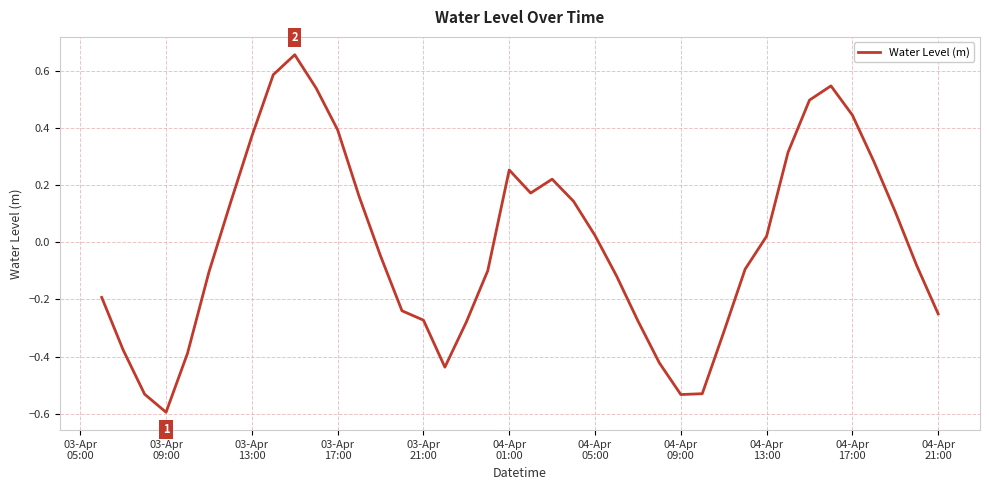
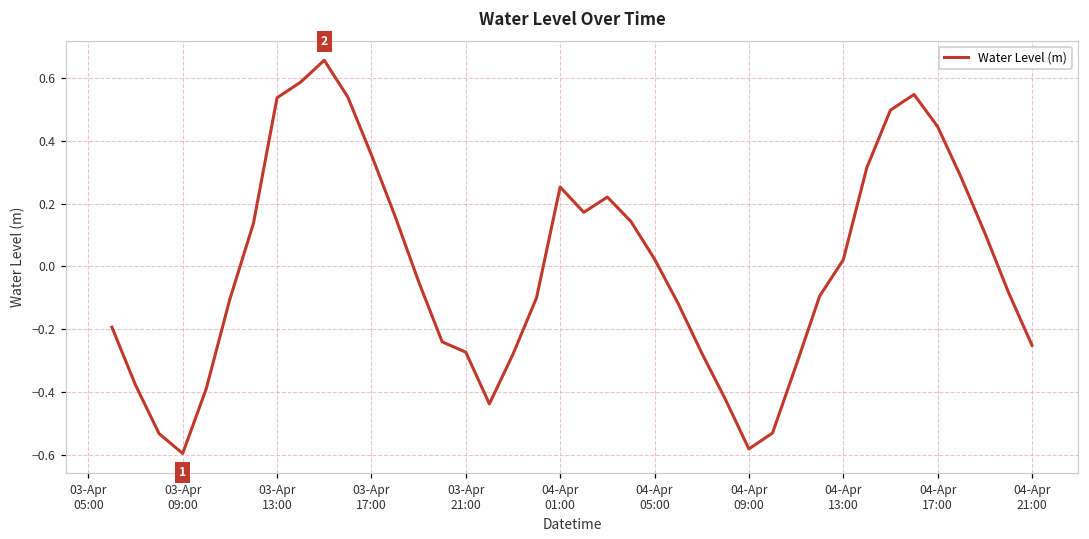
  {
-   "03-Apr 13:00": 0.37,
-   "03-Apr 17:00": 0.39,
+   "03-Apr 13:00": 0.54,
+   "03-Apr 17:00": 0.35,
    "03-Apr 21:00": -0.27,
    "04-Apr 01:00": 0.25,
    "04-Apr 05:00": 0.02,
-   "04-Apr 09:00": -0.53,
+   "04-Apr 09:00": -0.58,
    "04-Apr 13:00": 0.02,
    "04-Apr 17:00": 0.44,
    "04-Apr 21:00": -0.25
  }
